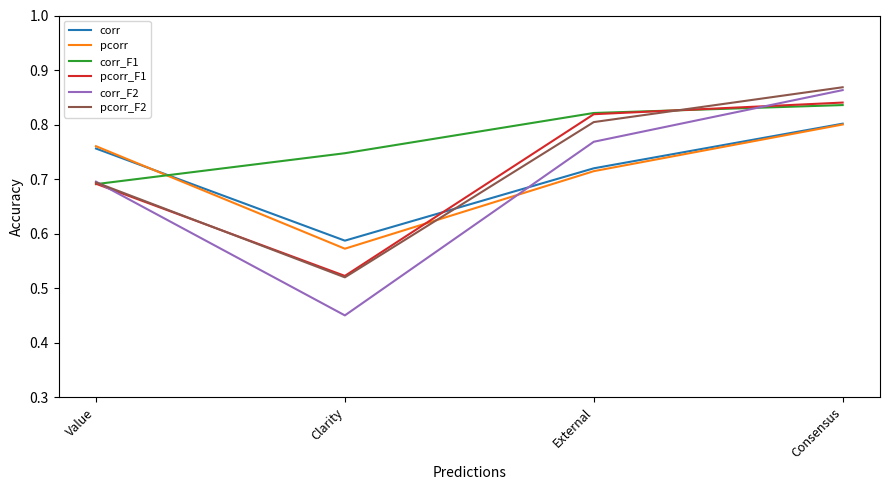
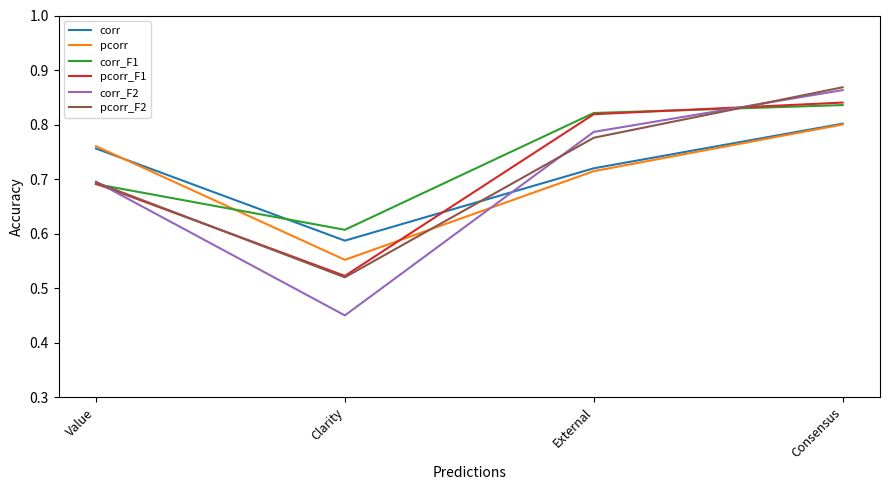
  {
    "corr": {
      "Clarity": 0.59,
      "External": 0.72
    },
    "pcorr": {
-     "Clarity": 0.57,
+     "Clarity": 0.55,
      "External": 0.71
    },
    "corr_F1": {
-     "Clarity": 0.75
+     "Clarity": 0.61
    },
    "corr_F2": {
      "Clarity": 0.45,
-     "External": 0.77,
+     "External": 0.79,
      "Consensus": 0.86
    },
    "pcorr_F2": {
-     "External": 0.80,
+     "External": 0.78,
      "Consensus": 0.87
    }
  }
